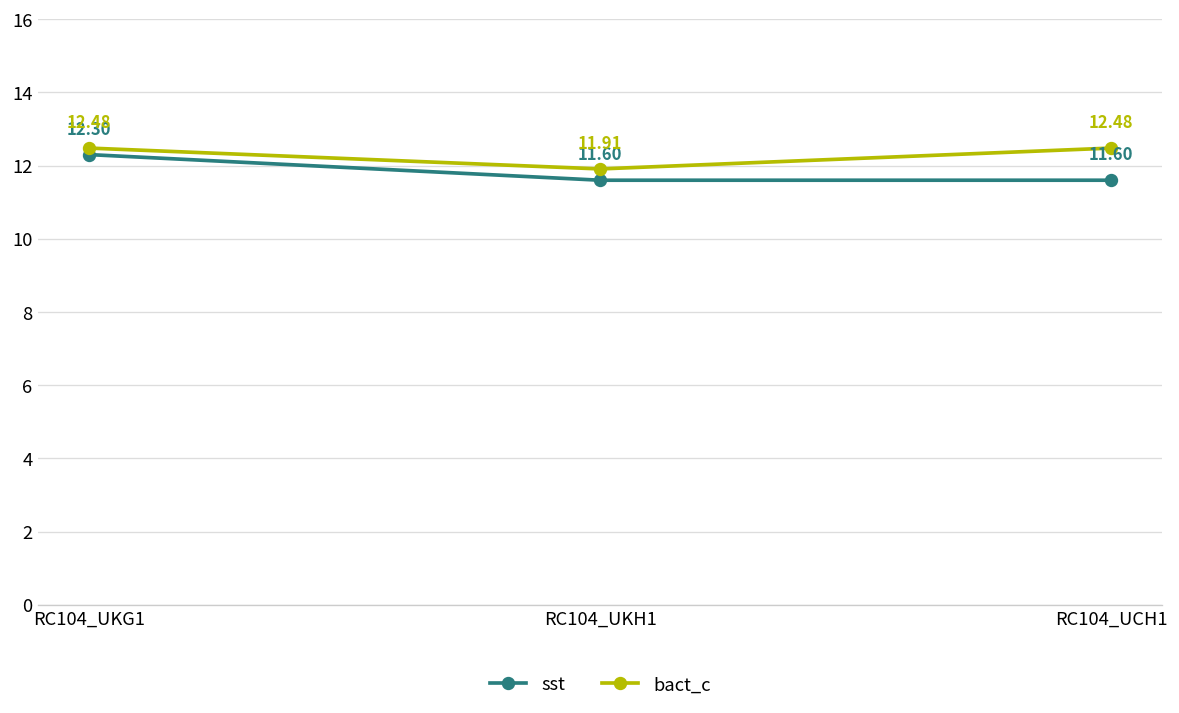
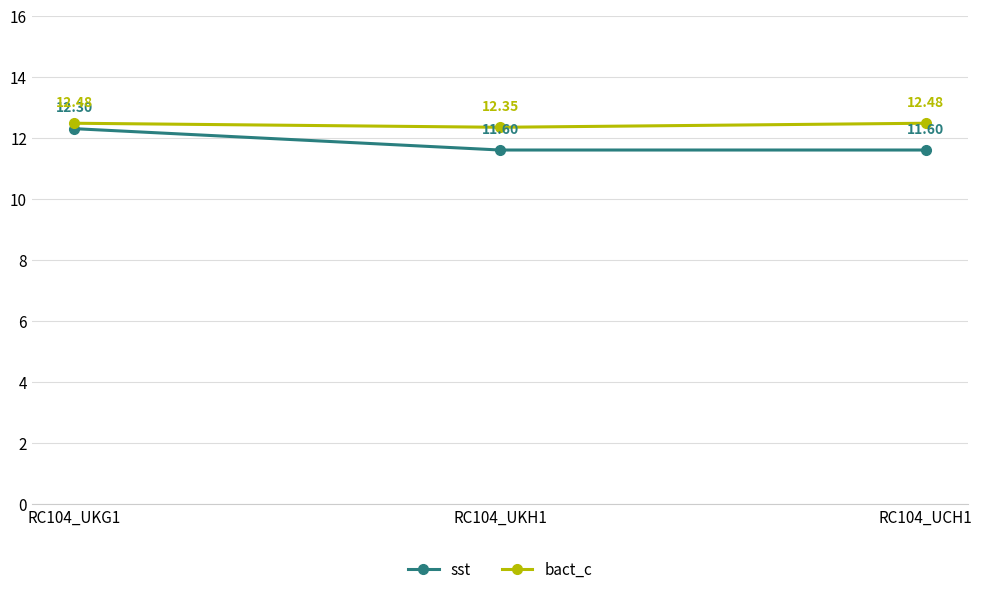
  {
    "bact_c": {
-     "RC104_UKH1": 11.91,
+     "RC104_UKH1": 12.35,
      "RC104_UCH1": 12.48
    }
  }
